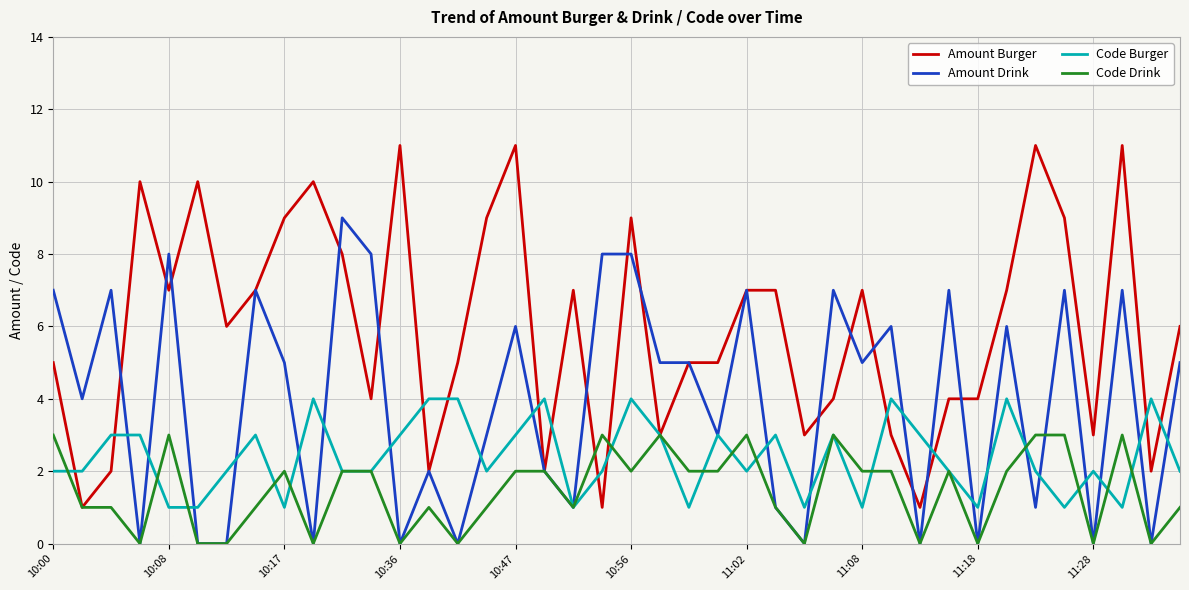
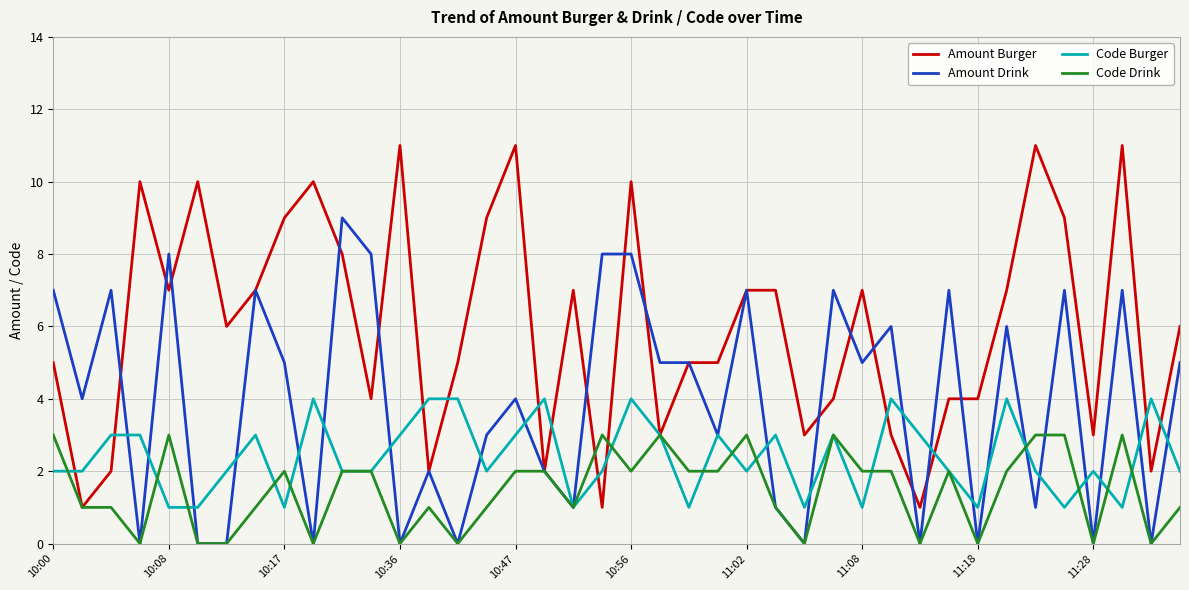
  {
    "Amount Burger": {
      "10:00": 5,
      "10:08": 7,
      "10:17": 9,
      "10:36": 11,
      "10:47": 11,
-     "10:56": 9,
+     "10:56": 10,
      "11:08": 7,
      "11:18": 4,
      "11:28": 3
    },
    "Amount Drink": {
      "10:00": 7,
      "10:08": 8,
      "10:17": 5,
-     "10:47": 6,
+     "10:47": 4,
      "10:56": 8,
      "11:08": 5
    },
    "Code Burger": {
      "10:00": 2,
      "10:08": 1,
      "10:17": 1,
      "10:36": 3,
      "10:47": 3,
      "10:56": 4,
      "11:02": 2,
      "11:08": 1,
      "11:18": 1,
      "11:28": 2
    },
    "Code Drink": {
      "10:00": 3,
      "10:08": 3,
      "10:17": 2,
      "10:47": 2,
      "10:56": 2,
      "11:02": 3,
      "11:08": 2
    }
  }
